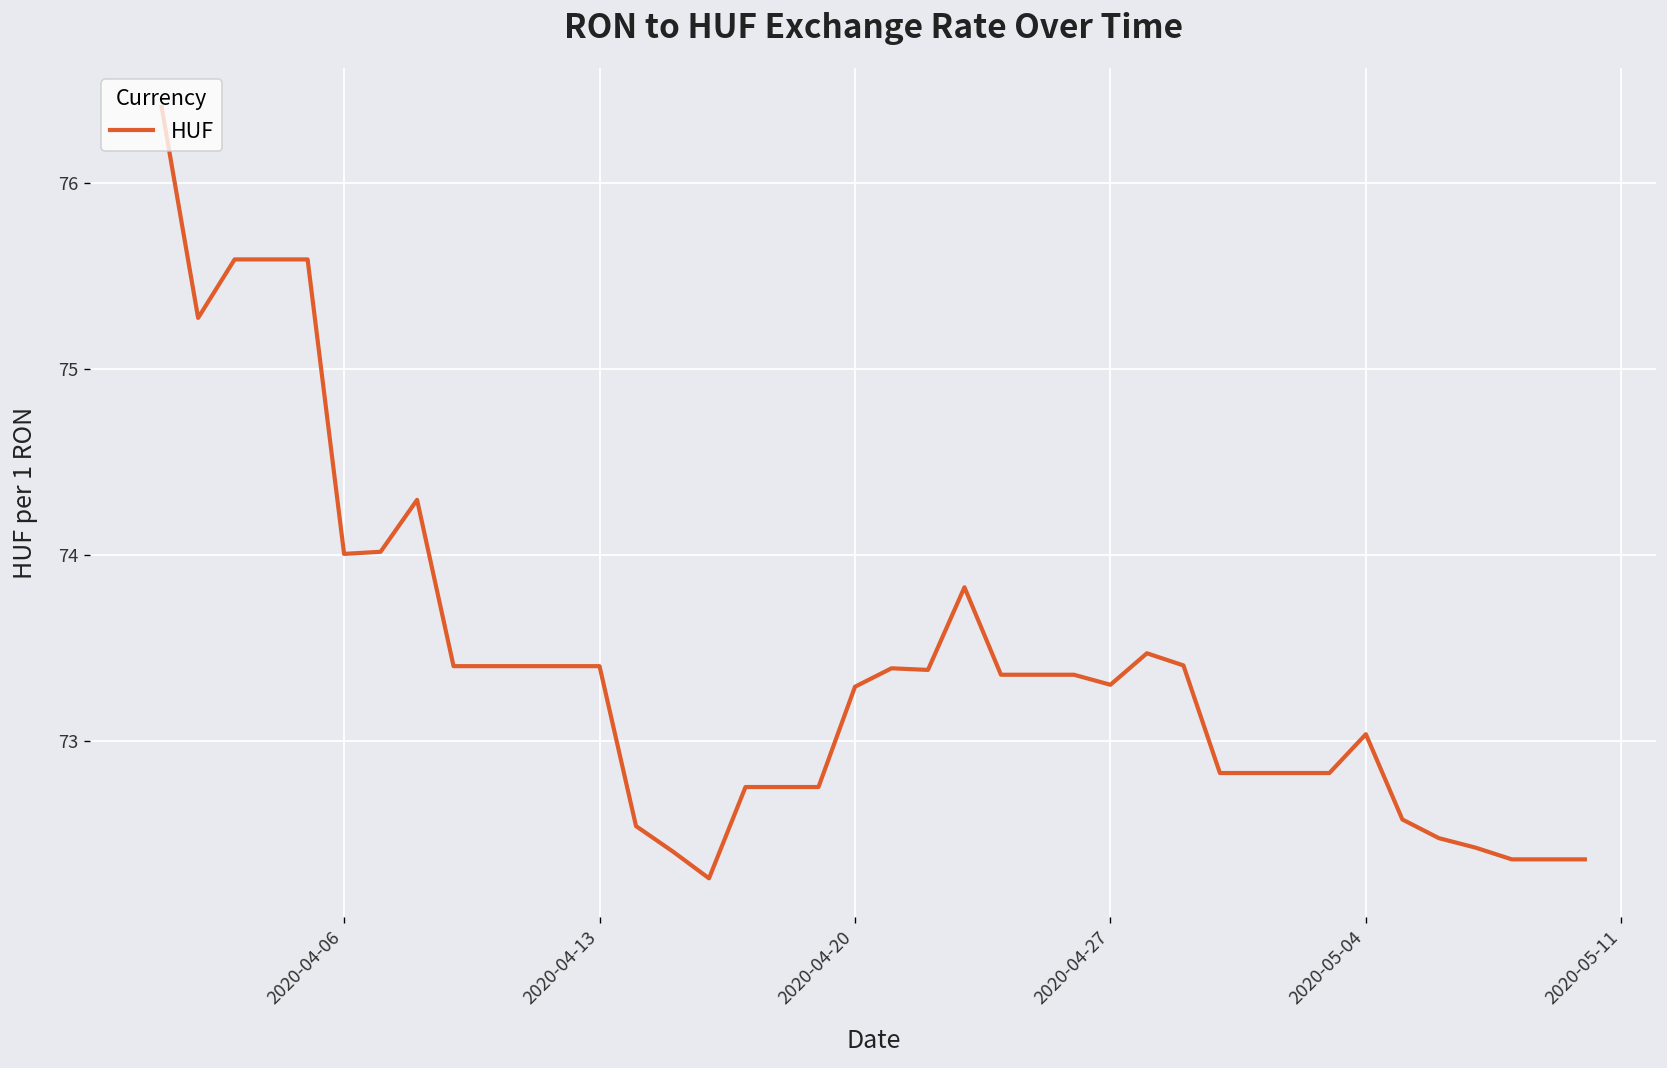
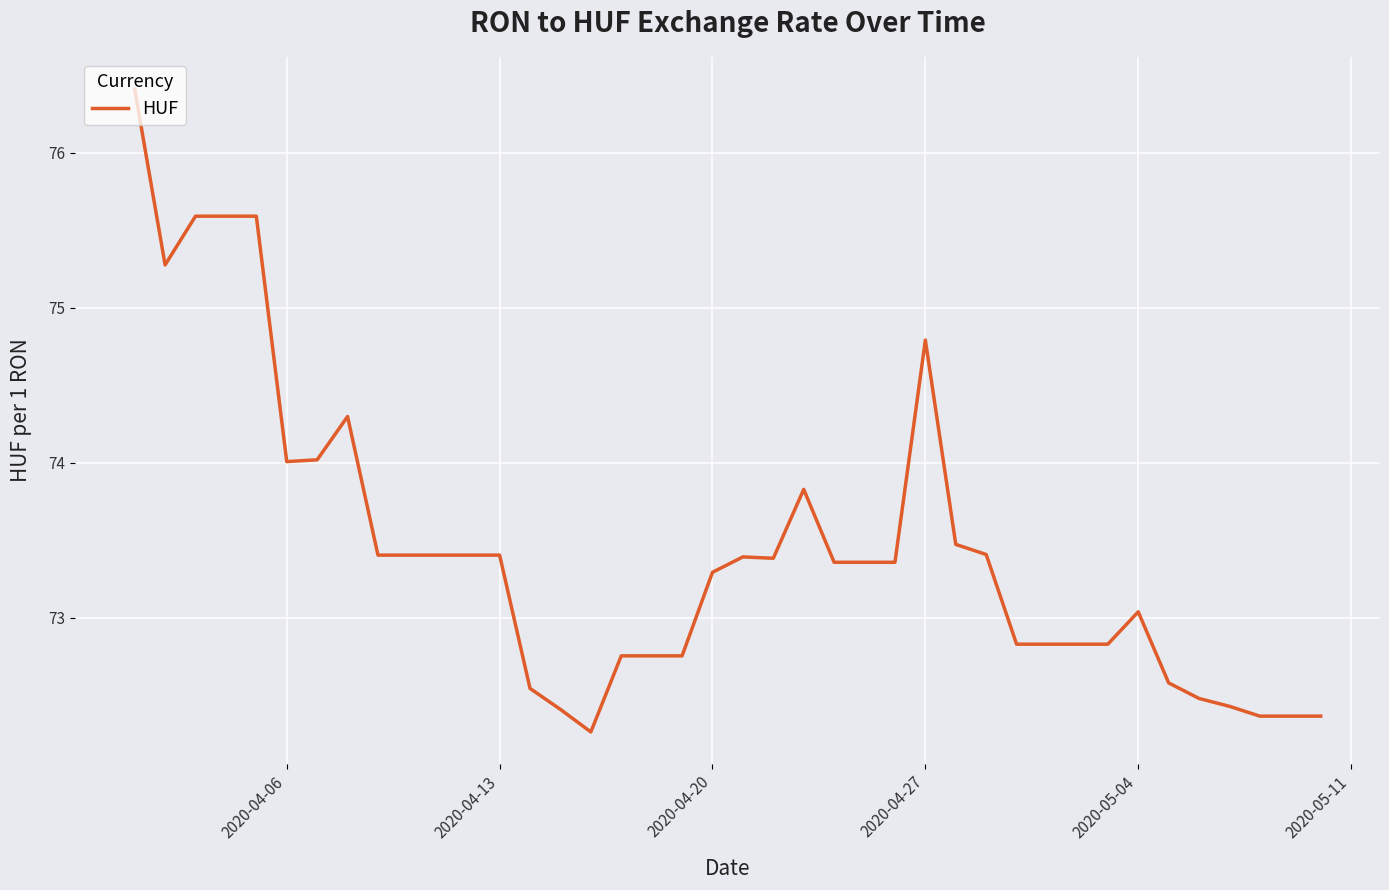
  {
    "2020-04-06": 74.01,
    "2020-04-13": 73.40,
    "2020-04-20": 73.29,
-   "2020-04-27": 73.30,
+   "2020-04-27": 74.79,
    "2020-05-04": 73.04
  }
